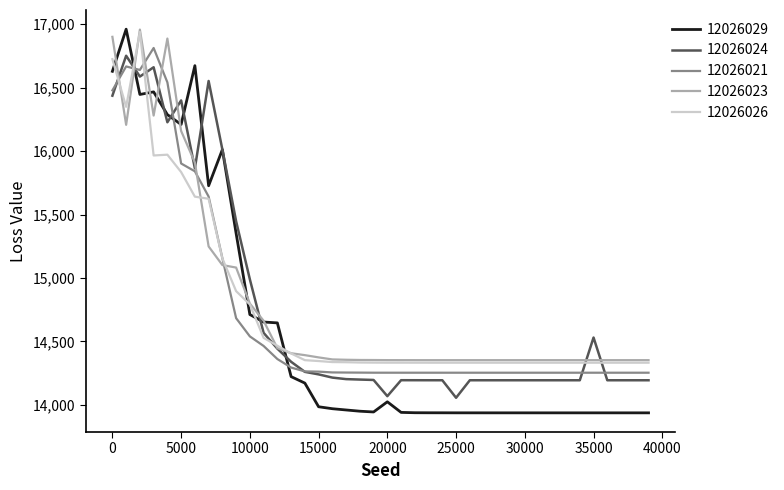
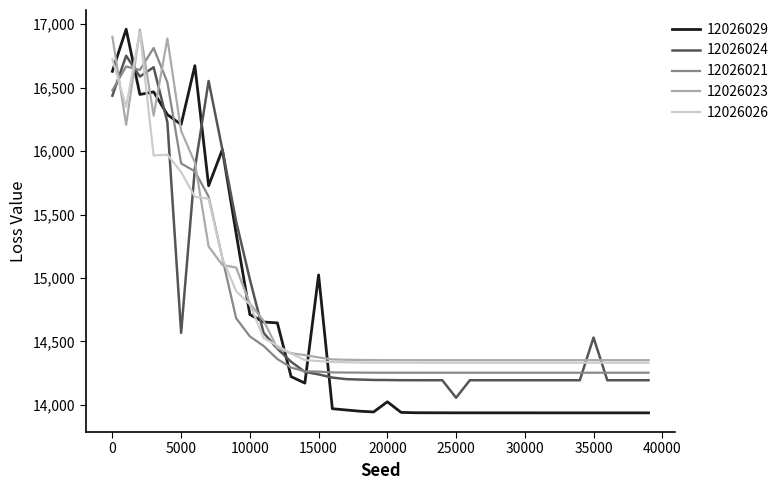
  {
    "12026029": {
      "0": "16,630",
      "5000": "16,210",
      "10000": "14,710",
-     "15000": "13,990",
+     "15000": "15,020",
      "20000": "14,020",
      "25000": "13,940",
      "30000": "13,940",
      "35000": "13,940"
    },
    "12026024": {
      "0": "16,440",
-     "5000": "16,400",
+     "5000": "14,570",
      "10000": "14,990",
      "15000": "14,240",
-     "20000": "14,070",
+     "20000": "14,200",
      "25000": "14,060",
      "30000": "14,190",
      "35000": "14,530"
    }
  }
